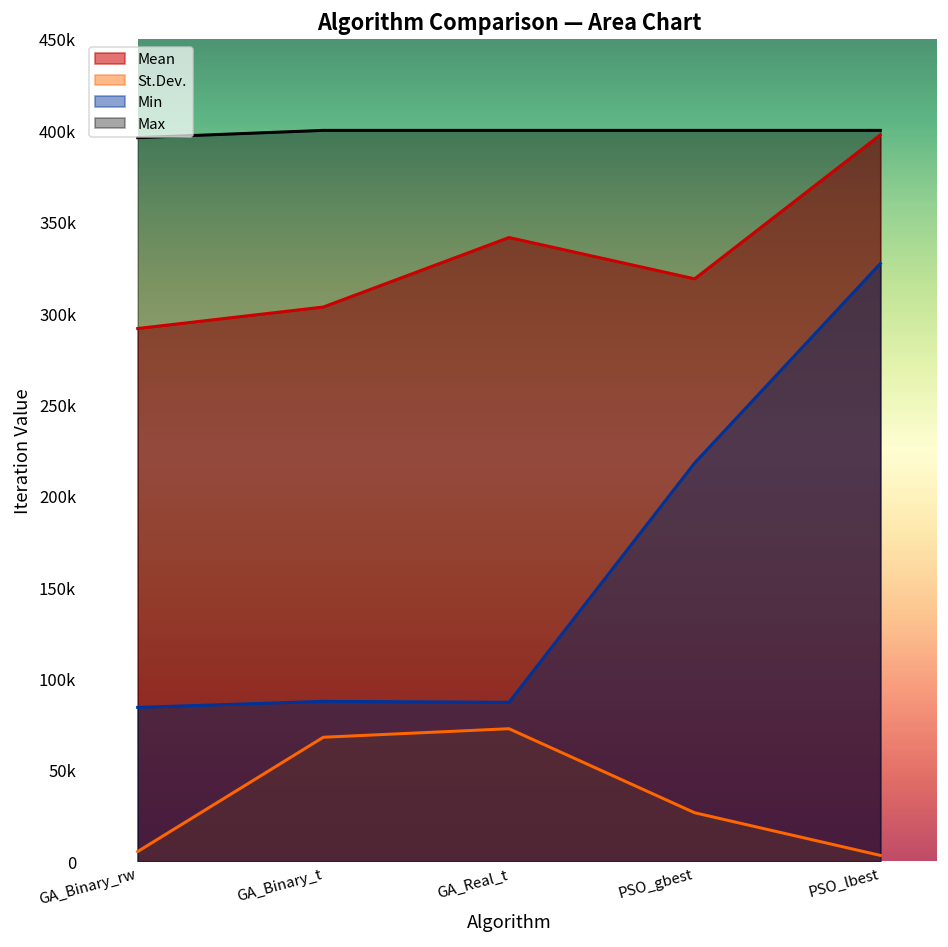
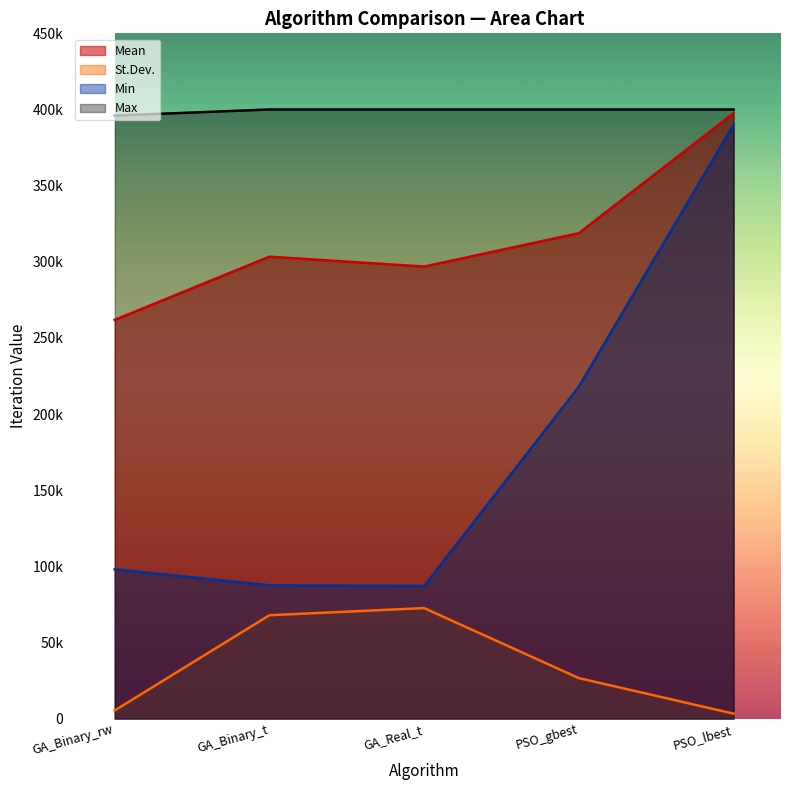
  {
    "Mean": {
-     "GA_Binary_rw": 292000,
+     "GA_Binary_rw": 262000,
      "GA_Binary_t": 303000,
-     "GA_Real_t": 341000,
+     "GA_Real_t": 297000,
      "PSO_gbest": 319000,
      "PSO_lbest": 398000
    },
    "St.Dev.": {
      "GA_Binary_rw": 5000,
      "GA_Binary_t": 68000,
      "GA_Real_t": 73000,
      "PSO_gbest": 27000,
      "PSO_lbest": 3000
    },
    "Min": {
-     "GA_Binary_rw": 84000,
+     "GA_Binary_rw": 98000,
      "GA_Binary_t": 88000,
      "GA_Real_t": 87000,
      "PSO_gbest": 218000,
-     "PSO_lbest": 327000
+     "PSO_lbest": 390000
    },
    "Max": {
      "GA_Binary_t": 400000,
      "GA_Real_t": 400000,
      "PSO_gbest": 400000,
      "PSO_lbest": 400000
    }
  }
